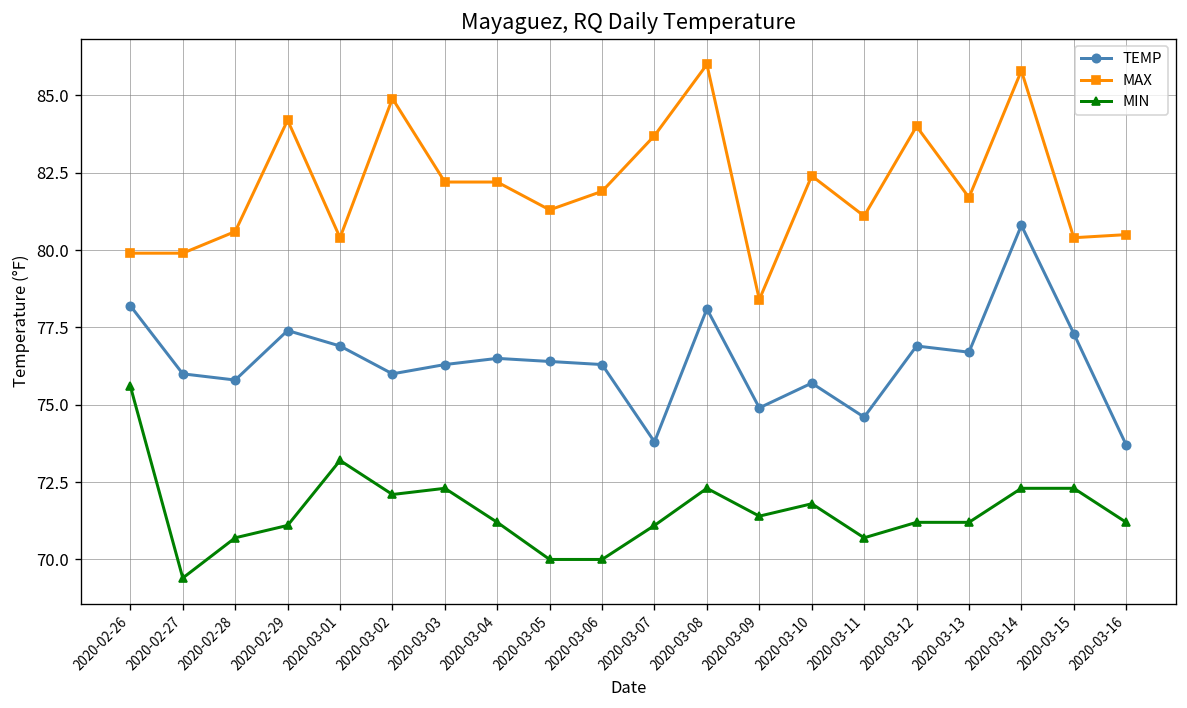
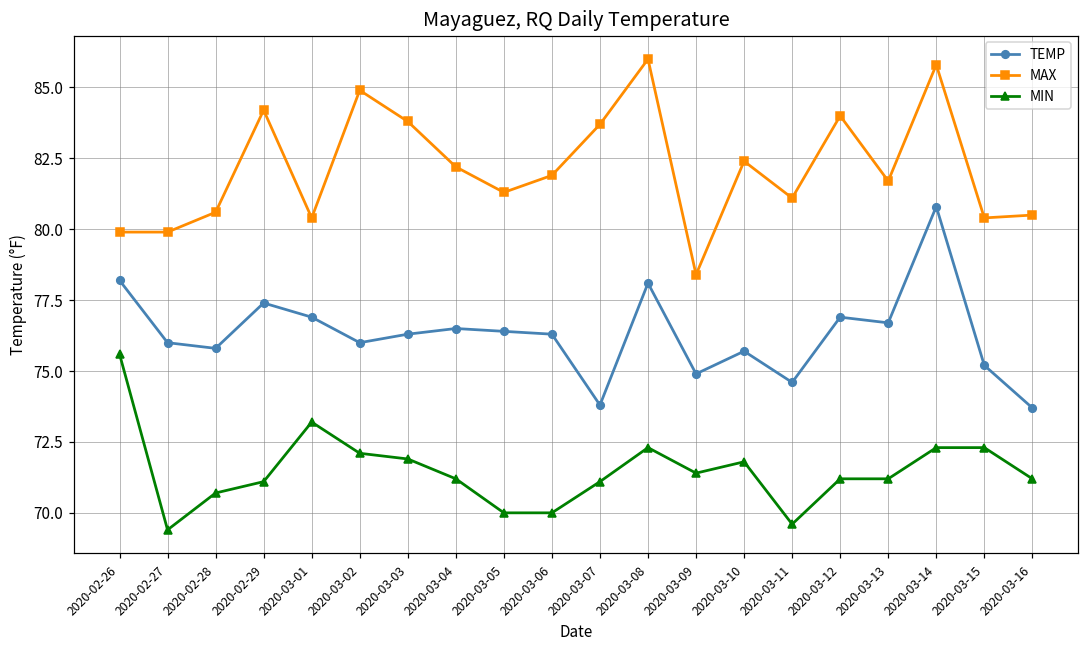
  {
    "TEMP": {
      "2020-02-26": 78.2,
      "2020-02-27": 76.0,
      "2020-02-28": 75.8,
      "2020-02-29": 77.4,
      "2020-03-01": 76.9,
      "2020-03-02": 76.0,
      "2020-03-03": 76.3,
      "2020-03-04": 76.5,
      "2020-03-05": 76.4,
      "2020-03-06": 76.3,
      "2020-03-07": 73.8,
      "2020-03-08": 78.1,
      "2020-03-09": 74.9,
      "2020-03-10": 75.7,
      "2020-03-11": 74.6,
      "2020-03-12": 76.9,
      "2020-03-13": 76.7,
      "2020-03-14": 80.8,
-     "2020-03-15": 77.3,
+     "2020-03-15": 75.2,
      "2020-03-16": 73.7
    },
    "MAX": {
      "2020-02-26": 79.9,
      "2020-02-27": 79.9,
      "2020-02-28": 80.6,
      "2020-02-29": 84.2,
      "2020-03-01": 80.4,
      "2020-03-02": 84.9,
-     "2020-03-03": 82.2,
+     "2020-03-03": 83.8,
      "2020-03-04": 82.2,
      "2020-03-05": 81.3,
      "2020-03-06": 81.9,
      "2020-03-07": 83.7,
      "2020-03-08": 86.0,
      "2020-03-09": 78.4,
      "2020-03-10": 82.4,
      "2020-03-11": 81.1,
      "2020-03-12": 84.0,
      "2020-03-13": 81.7,
      "2020-03-14": 85.8,
      "2020-03-15": 80.4,
      "2020-03-16": 80.5
    },
    "MIN": {
      "2020-02-26": 75.6,
      "2020-02-27": 69.4,
      "2020-02-28": 70.7,
      "2020-02-29": 71.1,
      "2020-03-01": 73.2,
      "2020-03-02": 72.1,
-     "2020-03-03": 72.3,
+     "2020-03-03": 71.9,
      "2020-03-04": 71.2,
      "2020-03-05": 70.0,
      "2020-03-06": 70.0,
      "2020-03-07": 71.1,
      "2020-03-08": 72.3,
      "2020-03-09": 71.4,
      "2020-03-10": 71.8,
-     "2020-03-11": 70.7,
+     "2020-03-11": 69.6,
      "2020-03-12": 71.2,
      "2020-03-13": 71.2,
      "2020-03-14": 72.3,
      "2020-03-15": 72.3,
      "2020-03-16": 71.2
    }
  }
